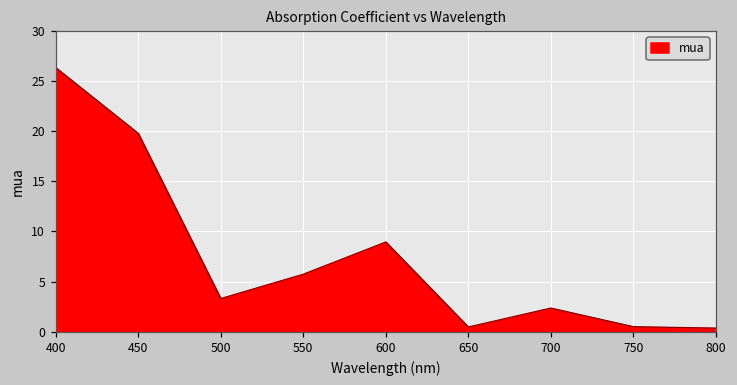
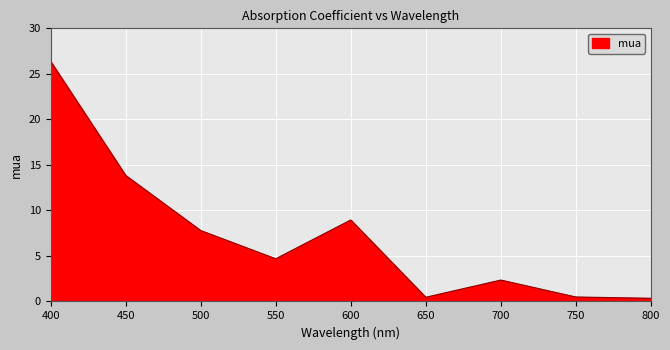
  {
    "400": 26,
-   "450": 20,
-   "500": 3,
-   "550": 6,
+   "450": 14,
+   "500": 8,
+   "550": 5,
    "600": 9,
    "650": 0,
    "700": 2,
    "750": 0,
    "800": 0
  }
